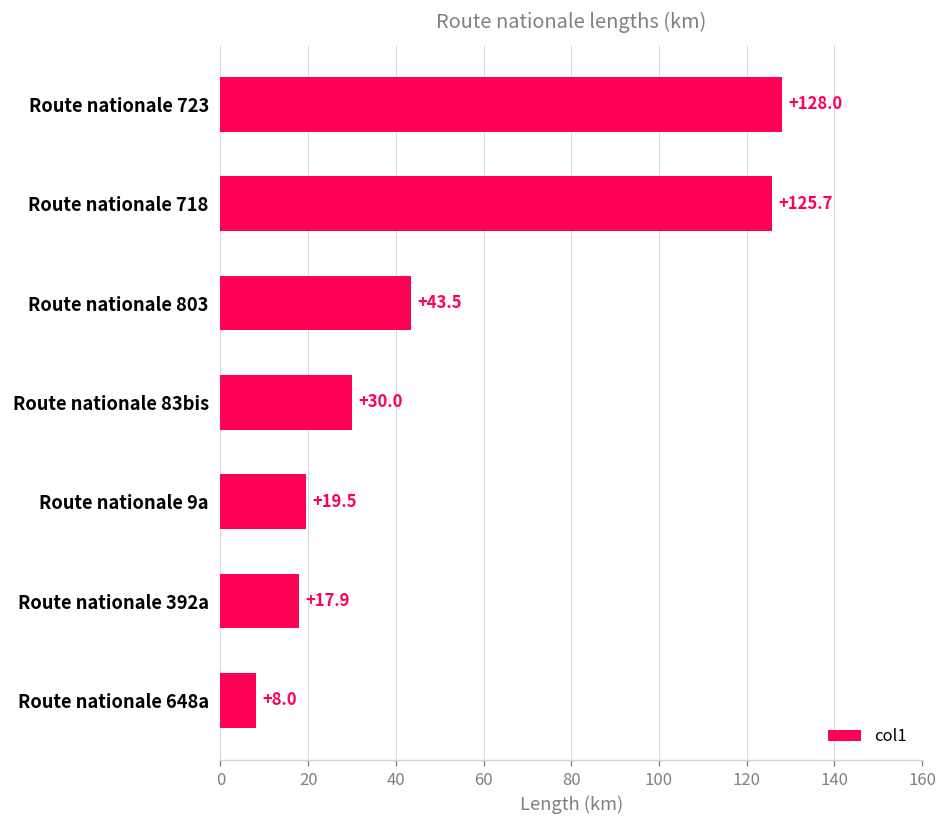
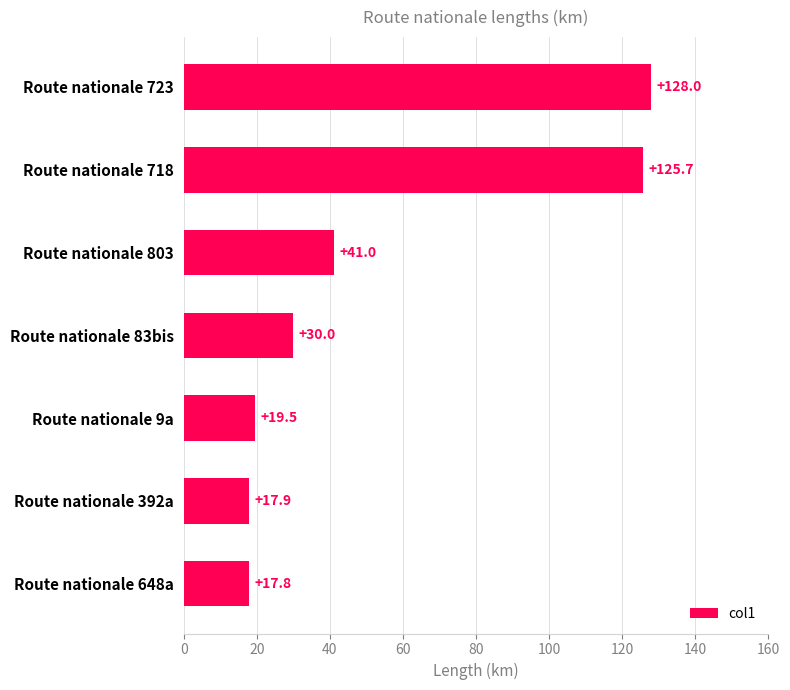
  {
    "Route nationale 723": "+128.0",
    "Route nationale 718": "+125.7",
-   "Route nationale 803": "+43.5",
+   "Route nationale 803": "+41.0",
    "Route nationale 83bis": "+30.0",
    "Route nationale 9a": "+19.5",
    "Route nationale 392a": "+17.9",
-   "Route nationale 648a": "+8.0"
+   "Route nationale 648a": "+17.8"
  }
